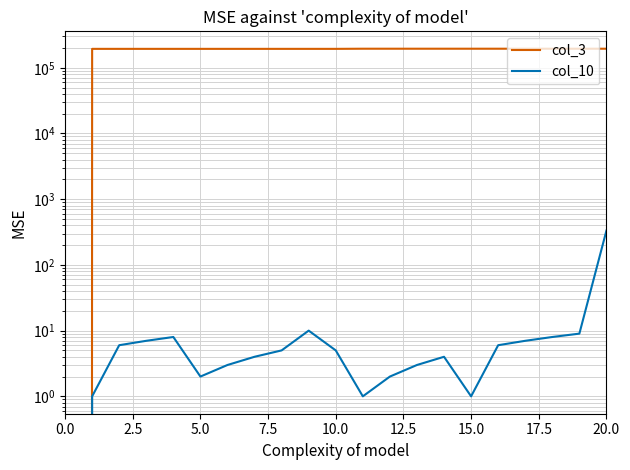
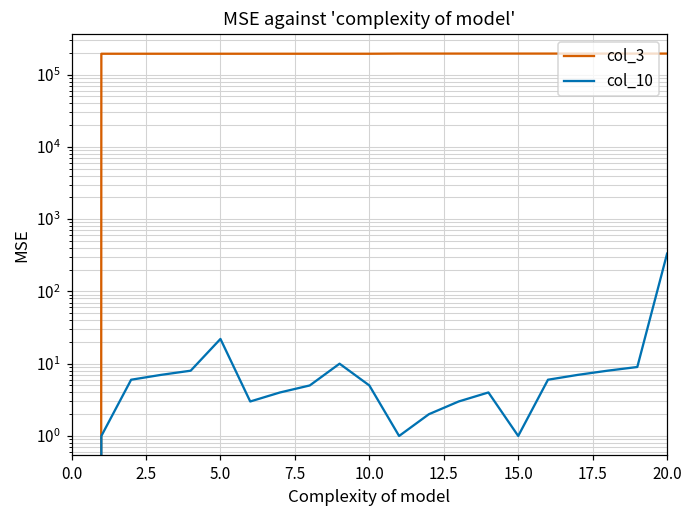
  {
    "col_3": {
      "5.0": 190000,
      "10.0": 190000,
      "15.0": 200000,
      "20.0": 200000
    },
    "col_10": {
-     "5.0": 2,
+     "5.0": 22,
      "10.0": 5,
      "15.0": 1,
      "20.0": 300
    }
  }
